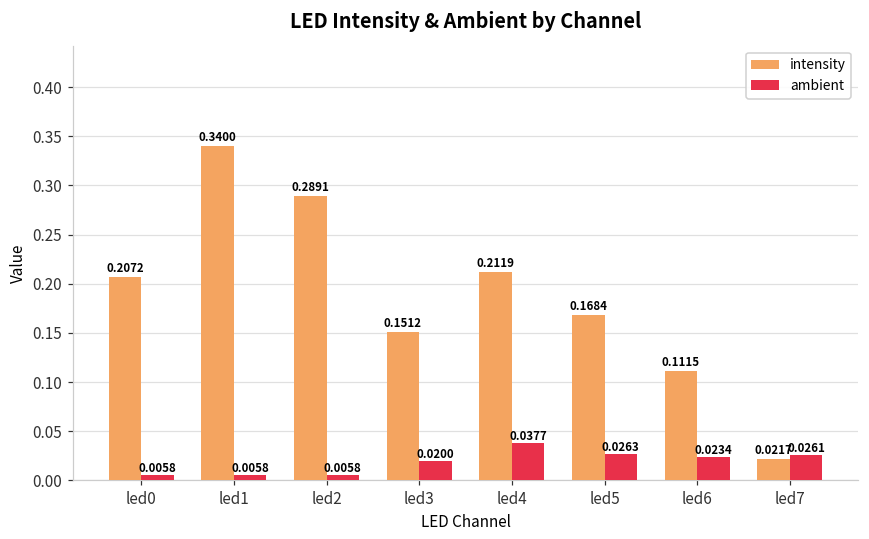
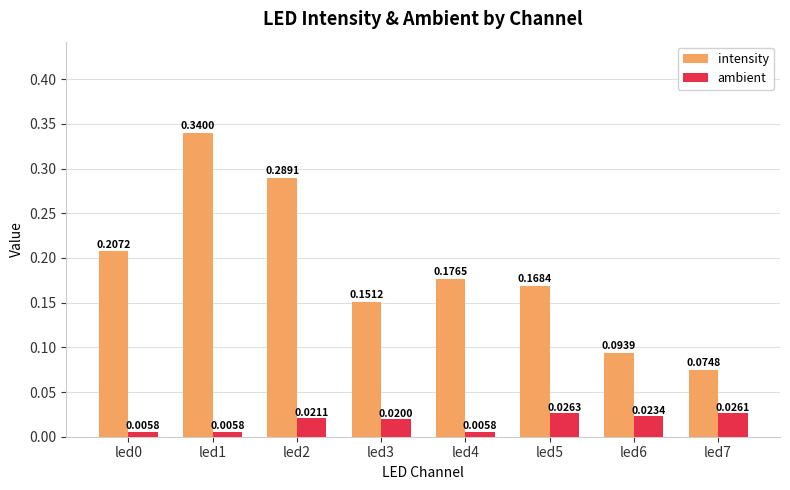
  {
    "intensity": {
      "led0": 0.2072,
      "led1": 0.3400,
      "led2": 0.2891,
      "led3": 0.1512,
-     "led4": 0.2119,
+     "led4": 0.1765,
      "led5": 0.1684,
-     "led6": 0.1115,
-     "led7": 0.0217
+     "led6": 0.0939,
+     "led7": 0.0748
    },
    "ambient": {
      "led0": 0.0058,
      "led1": 0.0058,
-     "led2": 0.0058,
+     "led2": 0.0211,
      "led3": 0.0200,
-     "led4": 0.0377,
+     "led4": 0.0058,
      "led5": 0.0263,
      "led6": 0.0234,
      "led7": 0.0261
    }
  }
